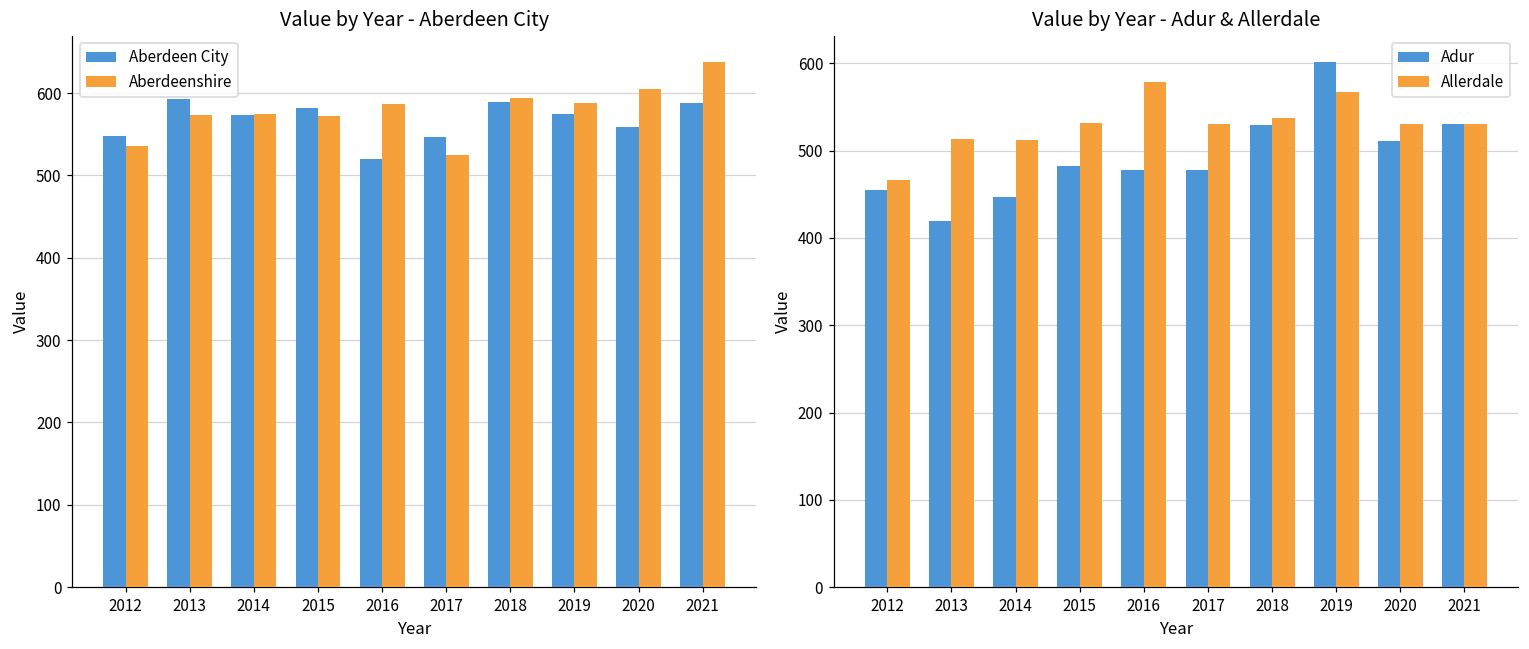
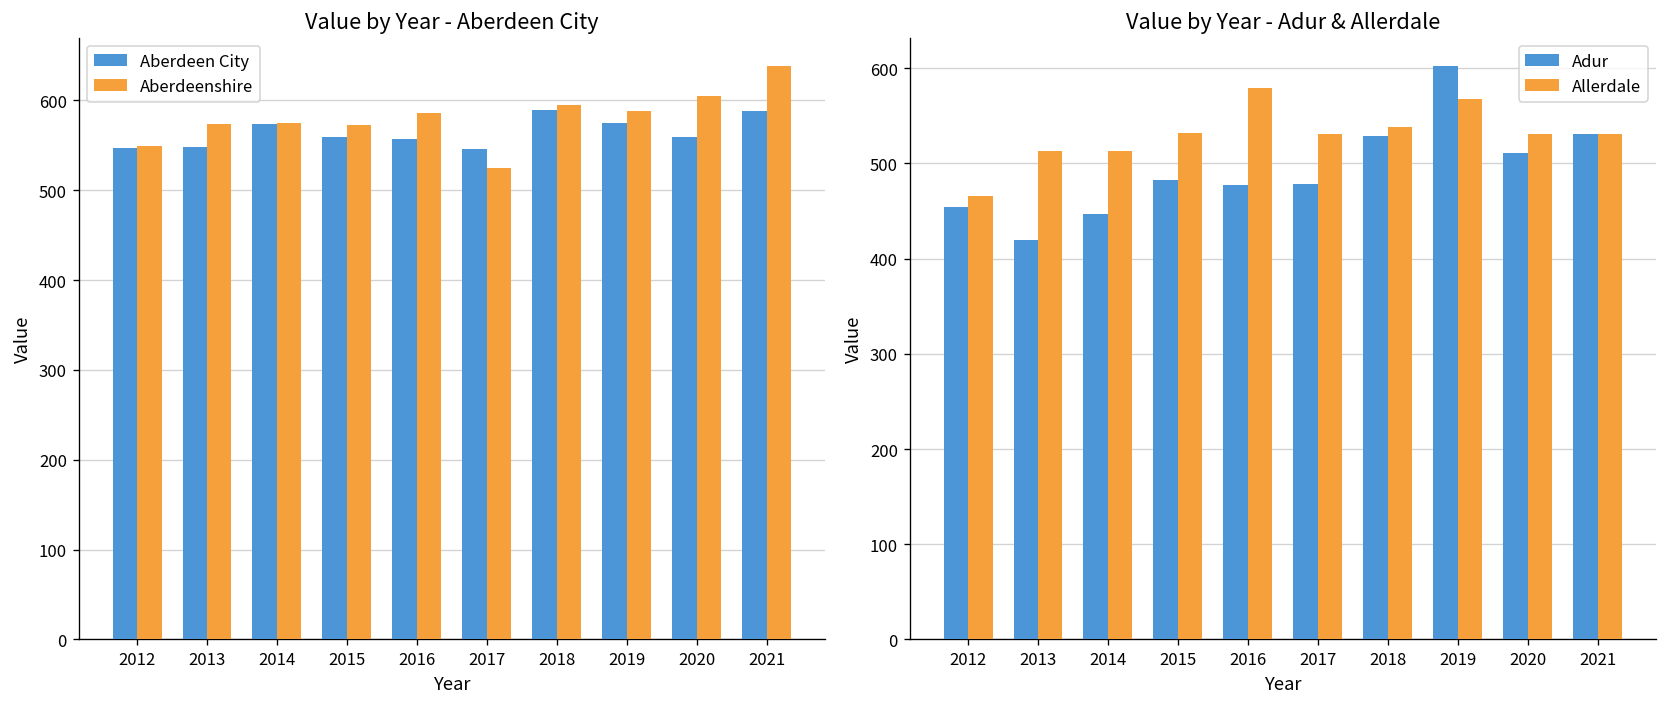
  {
    "Value by Year - Aberdeen City": {
      "Aberdeen City": {
        "2012": 550,
-       "2013": 590,
+       "2013": 550,
        "2014": 570,
-       "2015": 580,
-       "2016": 520,
+       "2015": 560,
+       "2016": 560,
        "2017": 550,
        "2018": 590,
        "2019": 570,
        "2020": 560,
        "2021": 590
      },
      "Aberdeenshire": {
-       "2012": 540,
+       "2012": 550,
        "2013": 570,
        "2014": 570,
        "2015": 570,
        "2016": 590,
        "2017": 530,
        "2018": 590,
        "2019": 590,
        "2020": 610,
        "2021": 640
      }
    },
    "Value by Year - Adur & Allerdale": {
      "Adur": {
        "2012": 450,
        "2013": 420,
        "2014": 450,
        "2015": 480,
        "2016": 480,
        "2017": 480,
        "2018": 530,
        "2019": 600,
        "2020": 510,
        "2021": 530
      },
      "Allerdale": {
        "2012": 470,
        "2013": 510,
        "2014": 510,
        "2015": 530,
        "2016": 580,
        "2017": 530,
        "2018": 540,
        "2019": 570,
        "2020": 530,
        "2021": 530
      }
    }
  }
